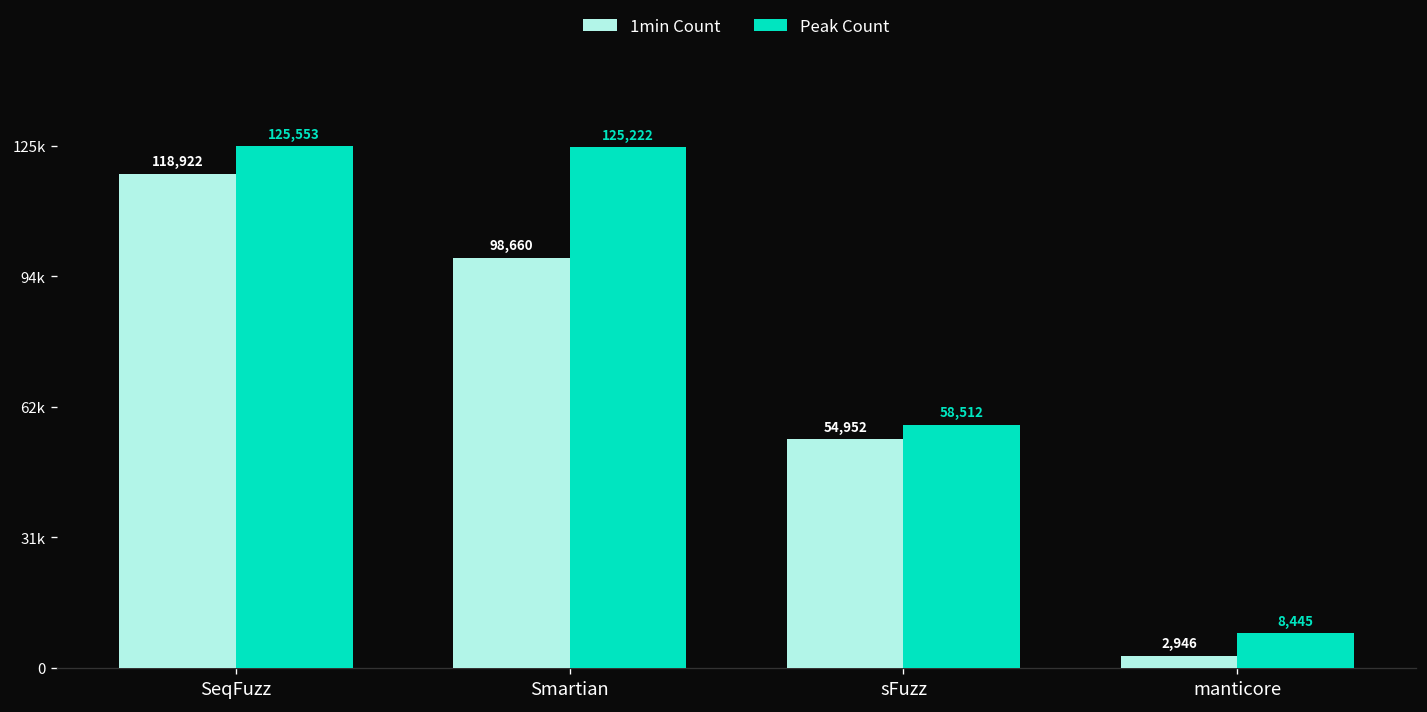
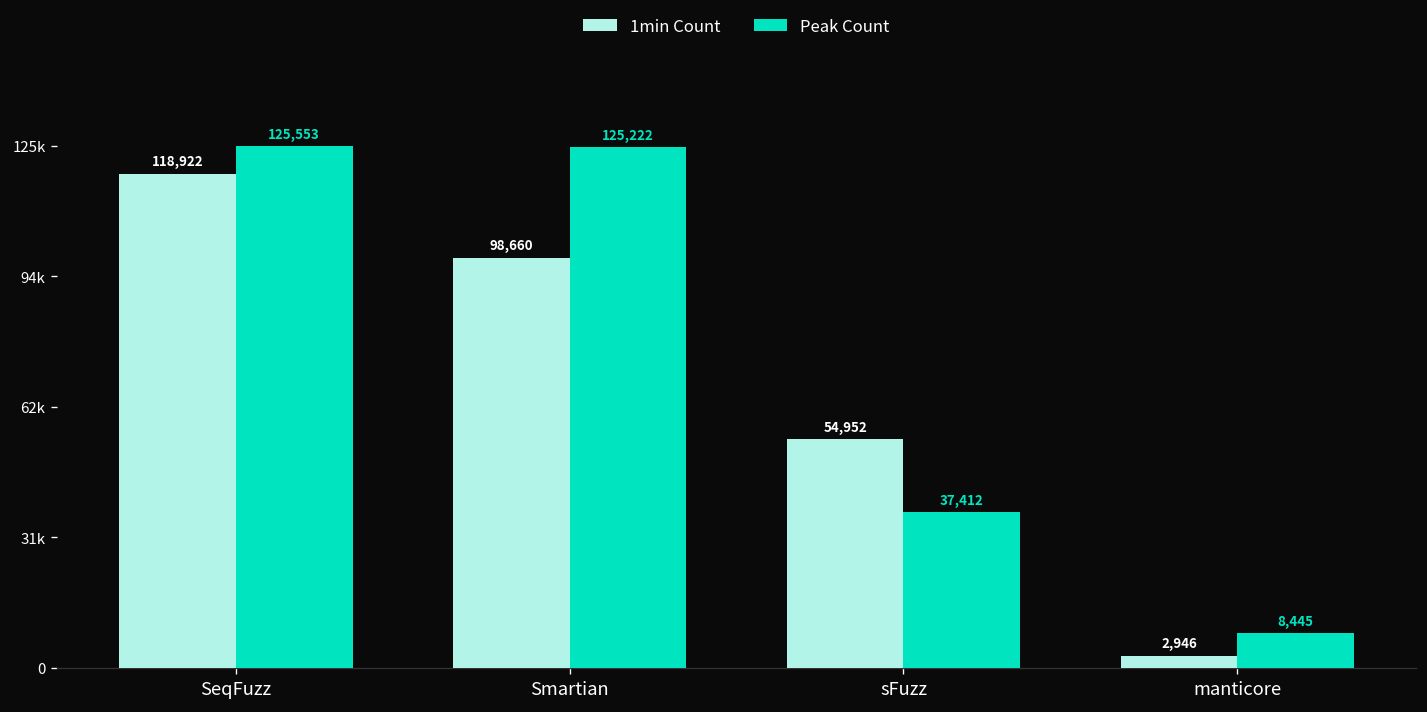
  {
    "1min Count": {
      "SeqFuzz": "118,922",
      "Smartian": "98,660",
      "sFuzz": "54,952",
      "manticore": "2,946"
    },
    "Peak Count": {
      "SeqFuzz": "125,553",
      "Smartian": "125,222",
-     "sFuzz": "58,512",
+     "sFuzz": "37,412",
      "manticore": "8,445"
    }
  }
